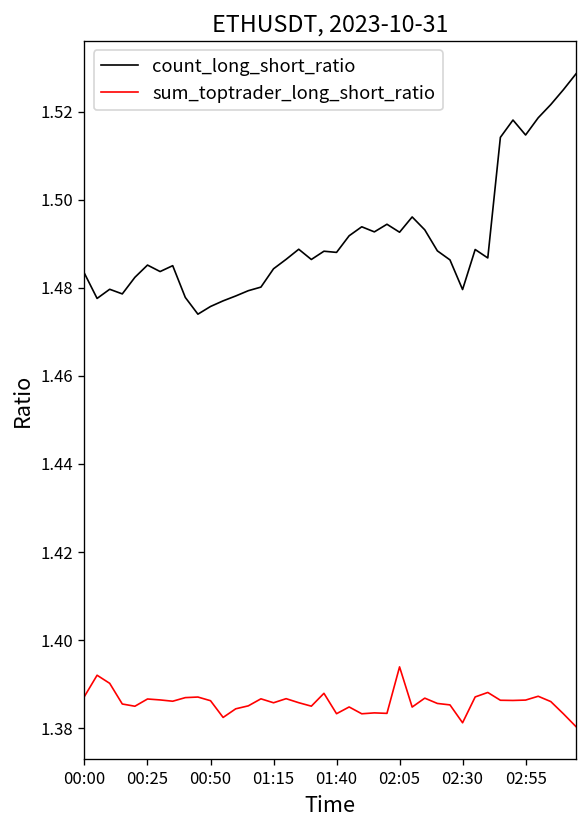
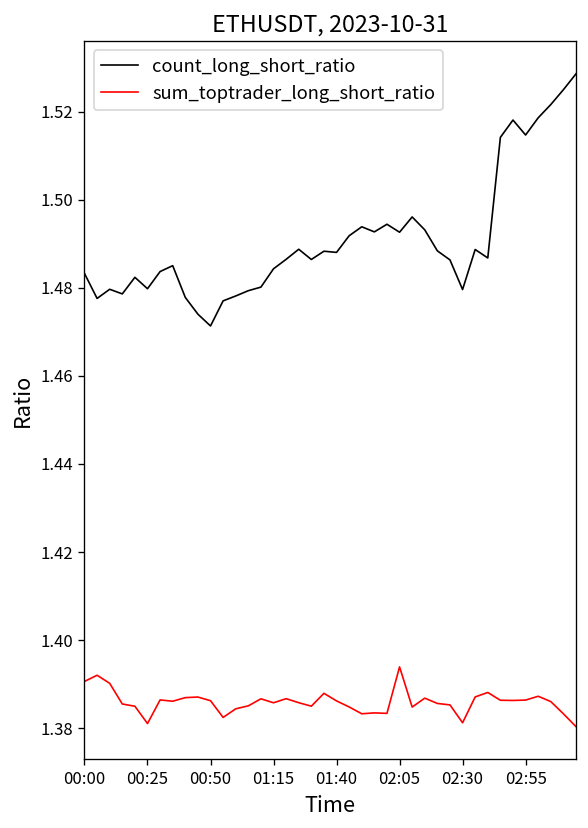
  {
    "count_long_short_ratio": {
      "00:00": 1.483,
-     "00:25": 1.485,
-     "00:50": 1.476,
+     "00:25": 1.480,
+     "00:50": 1.471,
      "01:15": 1.484,
      "01:40": 1.488,
      "02:05": 1.493,
      "02:30": 1.480,
      "02:55": 1.515
    },
    "sum_toptrader_long_short_ratio": {
-     "00:00": 1.387,
-     "00:25": 1.387,
+     "00:00": 1.391,
+     "00:25": 1.381,
      "00:50": 1.386,
      "01:15": 1.386,
-     "01:40": 1.383,
+     "01:40": 1.386,
      "02:05": 1.394,
      "02:30": 1.381,
      "02:55": 1.386
    }
  }
